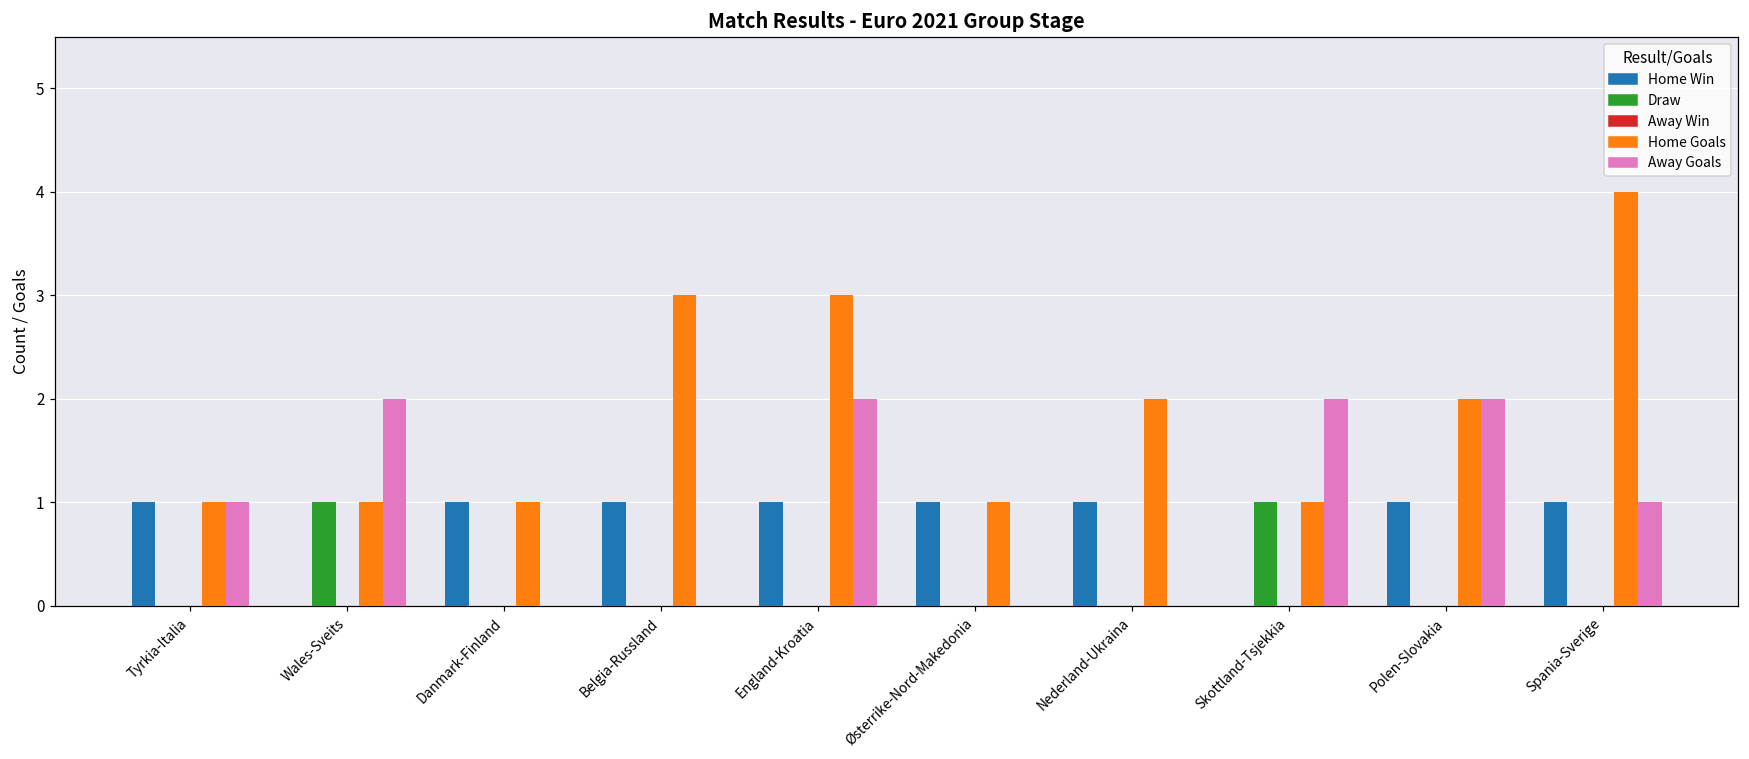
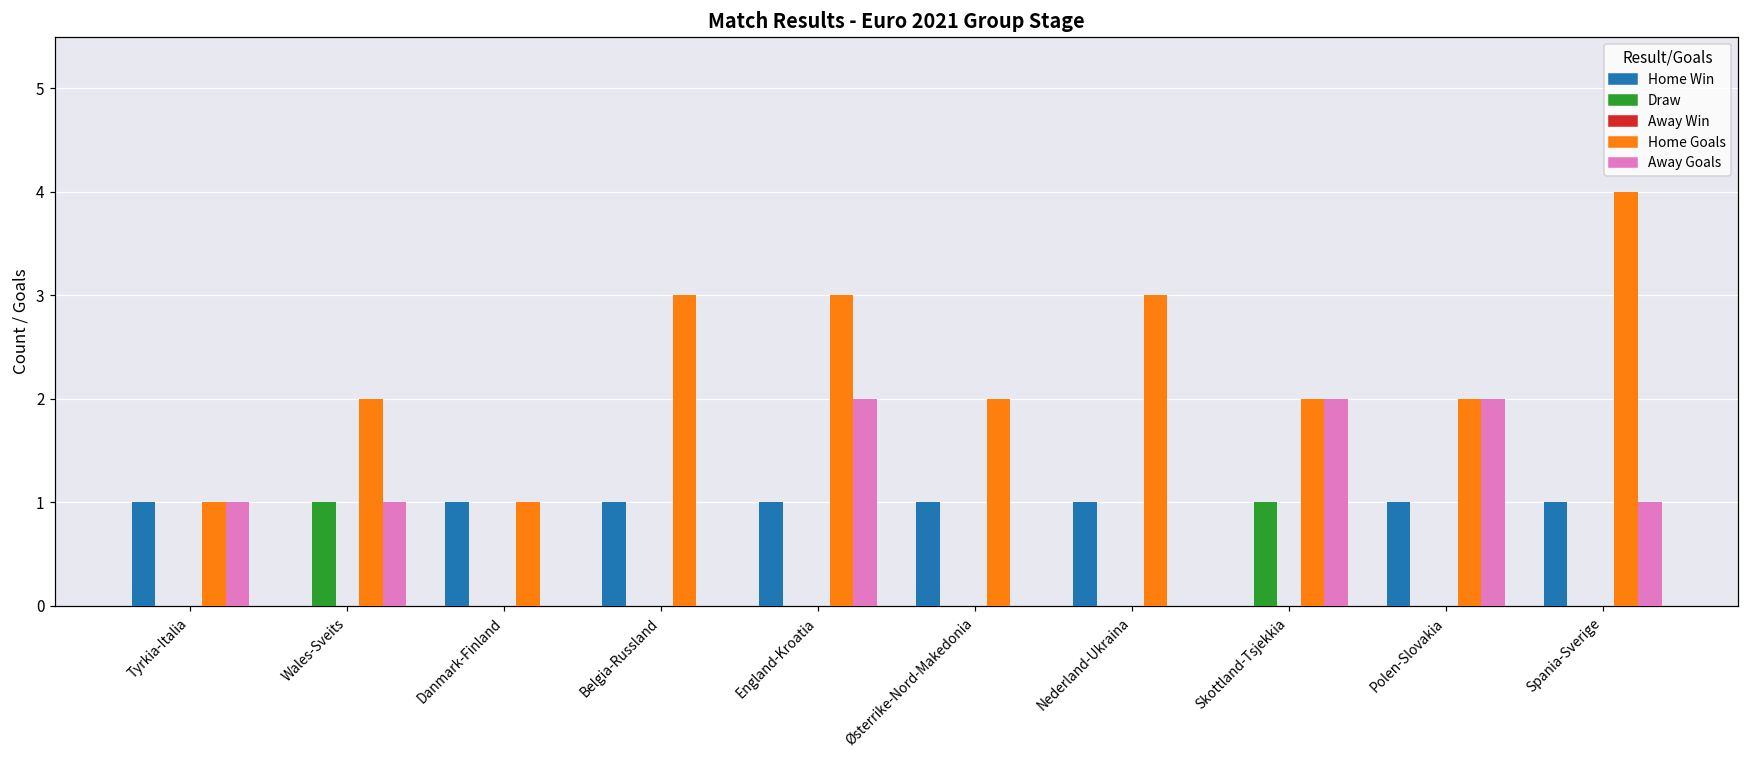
  {
    "Home Win": {
      "Tyrkia-Italia": 1,
      "Wales-Sveits": 0,
      "Danmark-Finland": 1,
      "Belgia-Russland": 1,
      "England-Kroatia": 1,
      "Østerrike-Nord-Makedonia": 1,
      "Nederland-Ukraina": 1,
      "Skottland-Tsjekkia": 0,
      "Polen-Slovakia": 1,
      "Spania-Sverige": 1
    },
    "Draw": {
      "Tyrkia-Italia": 0,
      "Wales-Sveits": 1,
      "Danmark-Finland": 0,
      "Belgia-Russland": 0,
      "England-Kroatia": 0,
      "Østerrike-Nord-Makedonia": 0,
      "Nederland-Ukraina": 0,
      "Skottland-Tsjekkia": 1,
      "Polen-Slovakia": 0,
      "Spania-Sverige": 0
    },
    "Away Win": {
      "Tyrkia-Italia": 0,
      "Wales-Sveits": 0,
      "Danmark-Finland": 0,
      "Belgia-Russland": 0,
      "England-Kroatia": 0,
      "Østerrike-Nord-Makedonia": 0,
      "Nederland-Ukraina": 0,
      "Skottland-Tsjekkia": 0,
      "Polen-Slovakia": 0,
      "Spania-Sverige": 0
    },
    "Home Goals": {
      "Tyrkia-Italia": 1,
-     "Wales-Sveits": 1,
+     "Wales-Sveits": 2,
      "Danmark-Finland": 1,
      "Belgia-Russland": 3,
      "England-Kroatia": 3,
-     "Østerrike-Nord-Makedonia": 1,
-     "Nederland-Ukraina": 2,
-     "Skottland-Tsjekkia": 1,
+     "Østerrike-Nord-Makedonia": 2,
+     "Nederland-Ukraina": 3,
+     "Skottland-Tsjekkia": 2,
      "Polen-Slovakia": 2,
      "Spania-Sverige": 4
    },
    "Away Goals": {
      "Tyrkia-Italia": 1,
-     "Wales-Sveits": 2,
+     "Wales-Sveits": 1,
      "Danmark-Finland": 0,
      "Belgia-Russland": 0,
      "England-Kroatia": 2,
      "Østerrike-Nord-Makedonia": 0,
      "Nederland-Ukraina": 0,
      "Skottland-Tsjekkia": 2,
      "Polen-Slovakia": 2,
      "Spania-Sverige": 1
    }
  }
